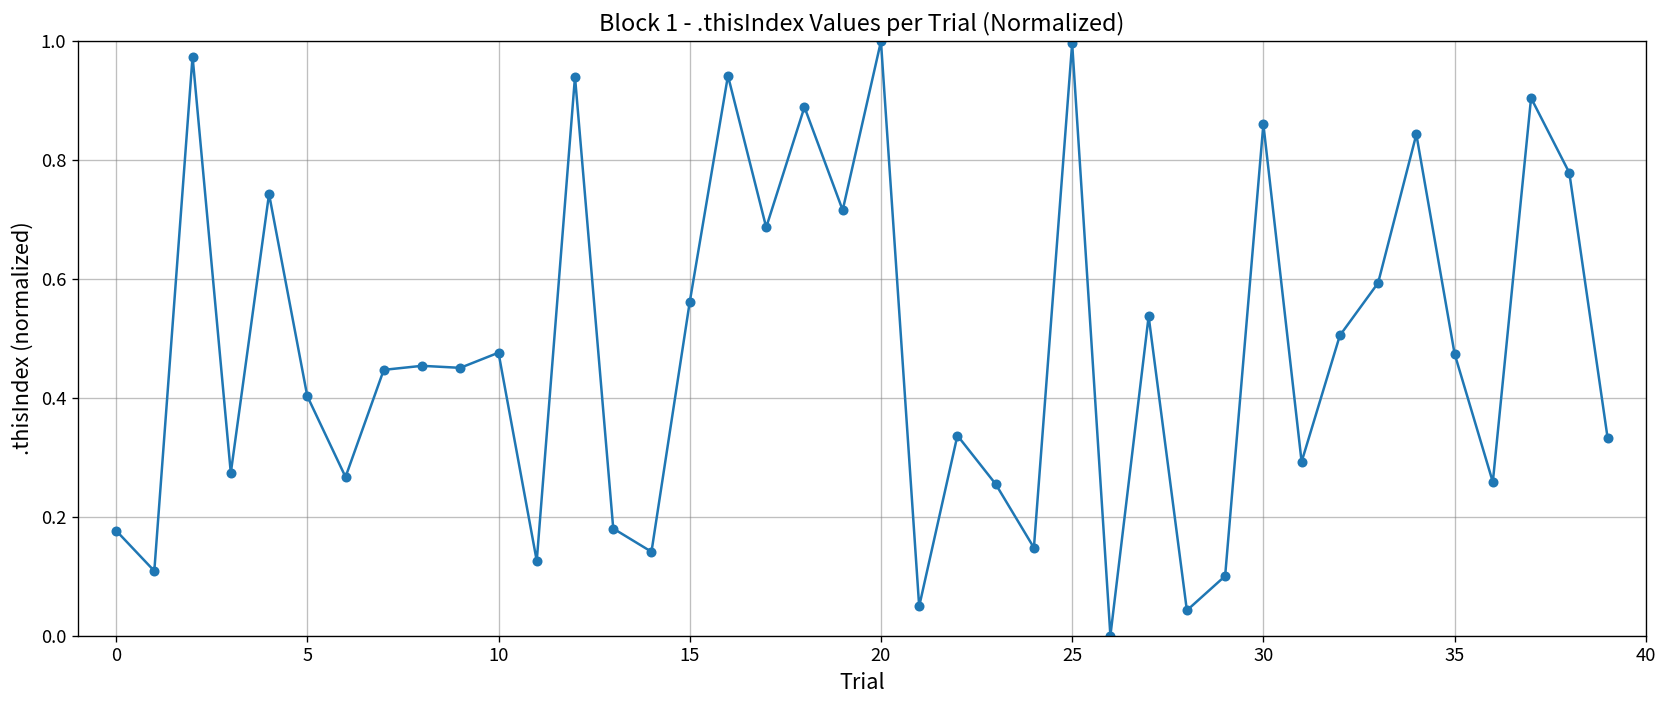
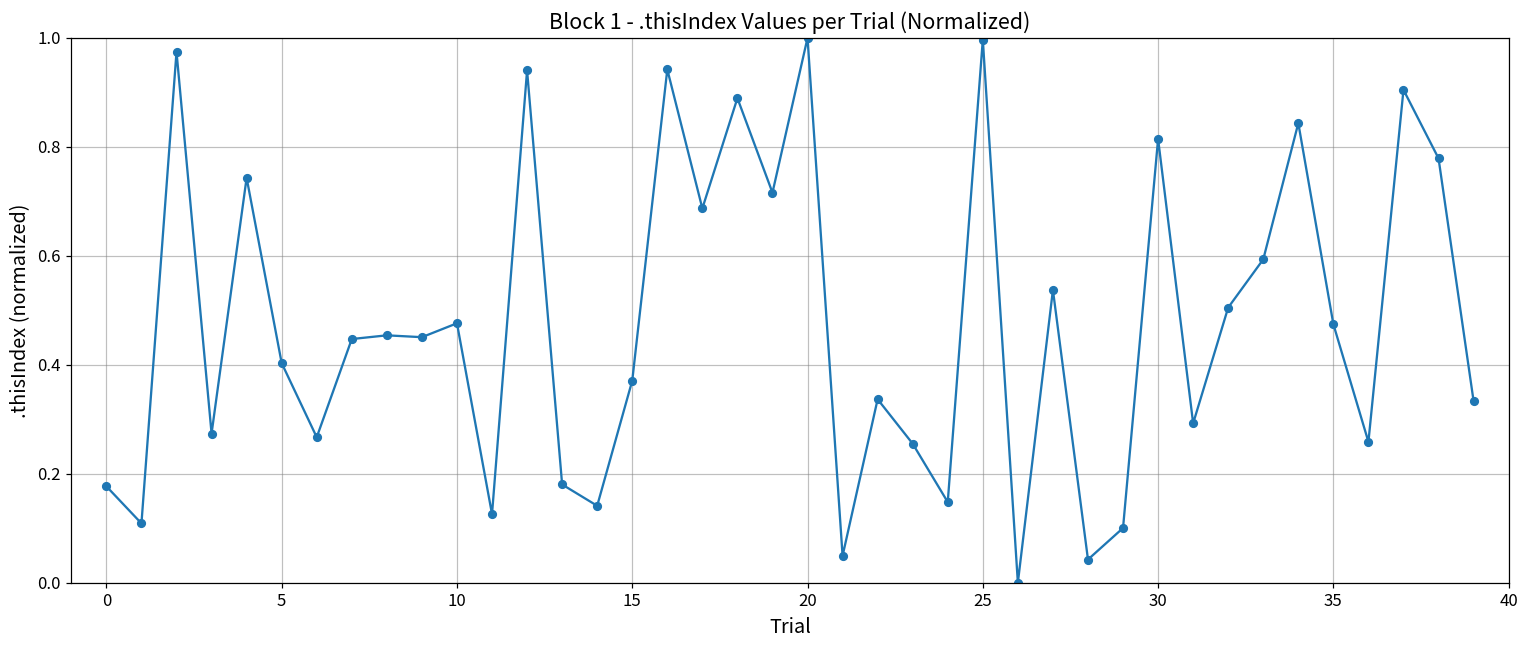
  {
    "0": 0.18,
    "5": 0.40,
    "10": 0.48,
-   "15": 0.56,
+   "15": 0.37,
    "20": 1.00,
    "25": 1.00,
-   "30": 0.86,
+   "30": 0.81,
    "35": 0.47
  }
